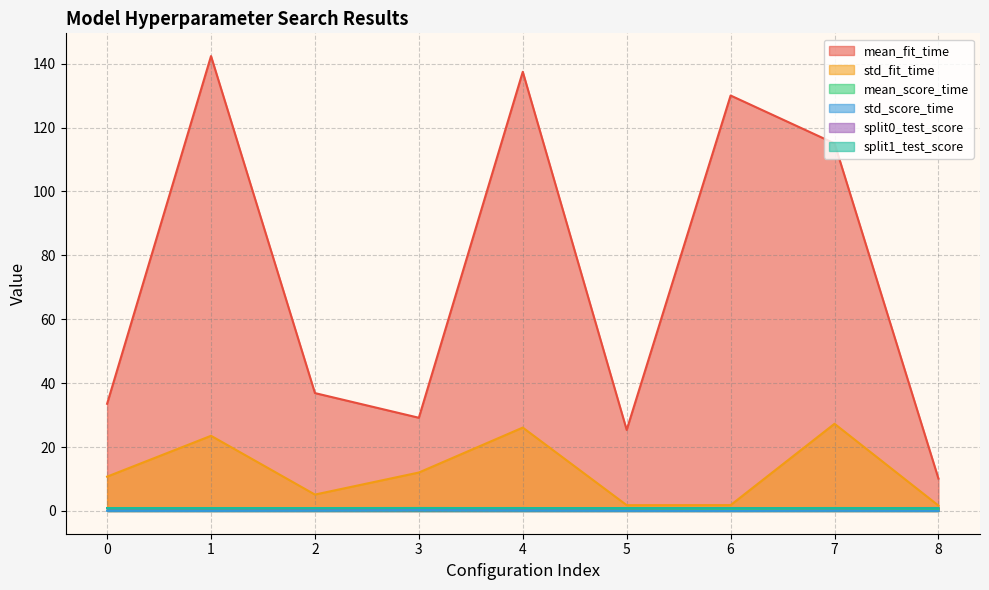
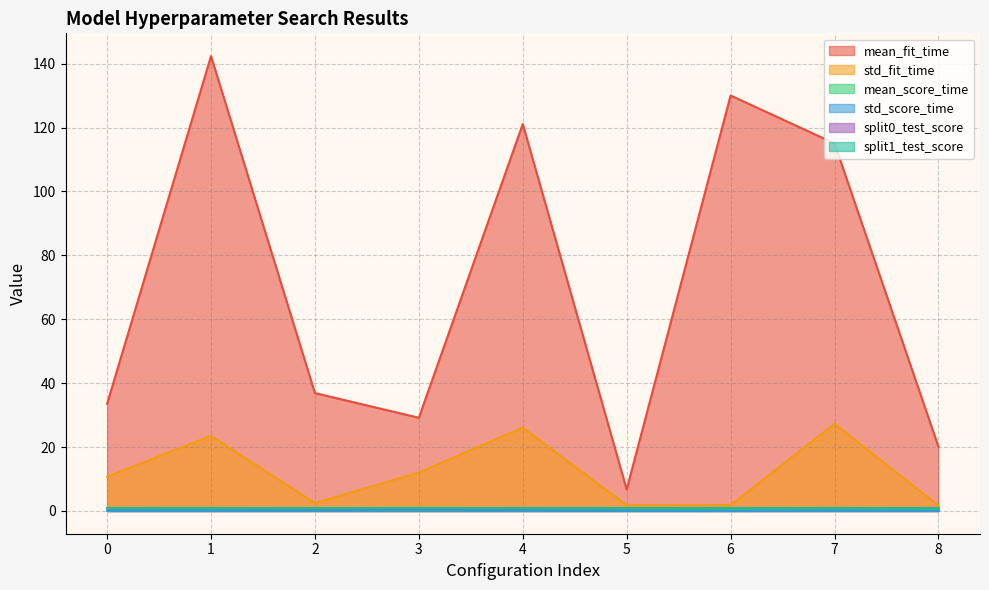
  {
    "mean_fit_time": {
      "0": 34,
      "1": 142,
      "2": 37,
      "3": 29,
-     "4": 137,
-     "5": 25,
+     "4": 121,
+     "5": 7,
      "6": 130,
-     "8": 10
+     "8": 20
    },
    "std_fit_time": {
      "0": 11,
      "1": 24,
-     "2": 5,
+     "2": 2,
      "3": 12,
      "4": 26,
      "5": 2,
      "6": 2,
      "7": 27
    },
    "std_score_time": {
      "0": 0
    }
  }
